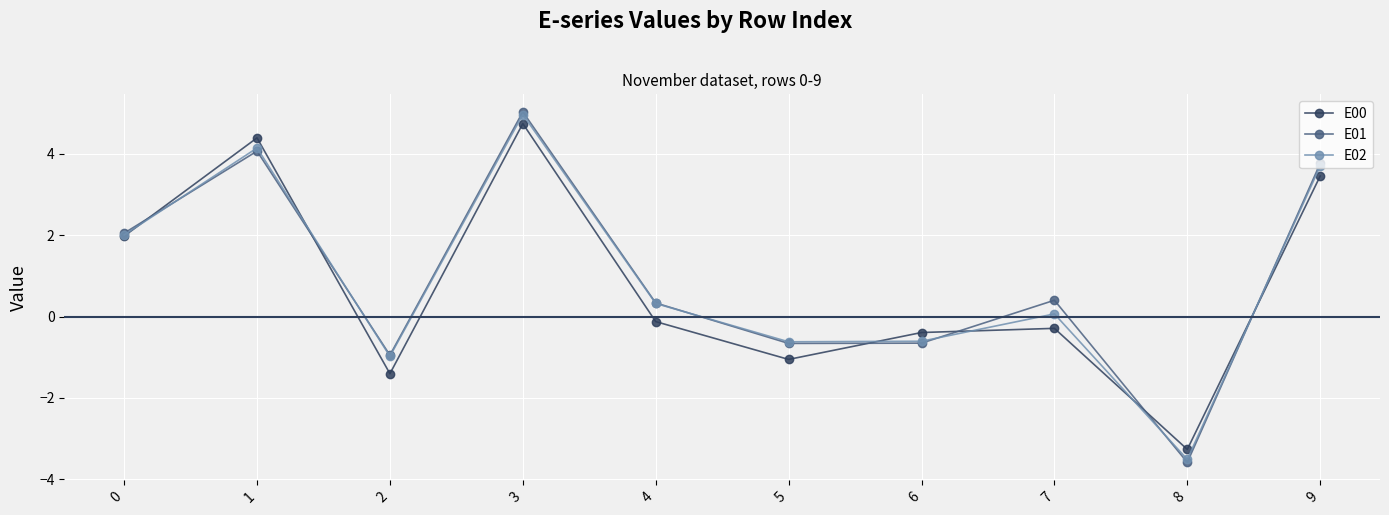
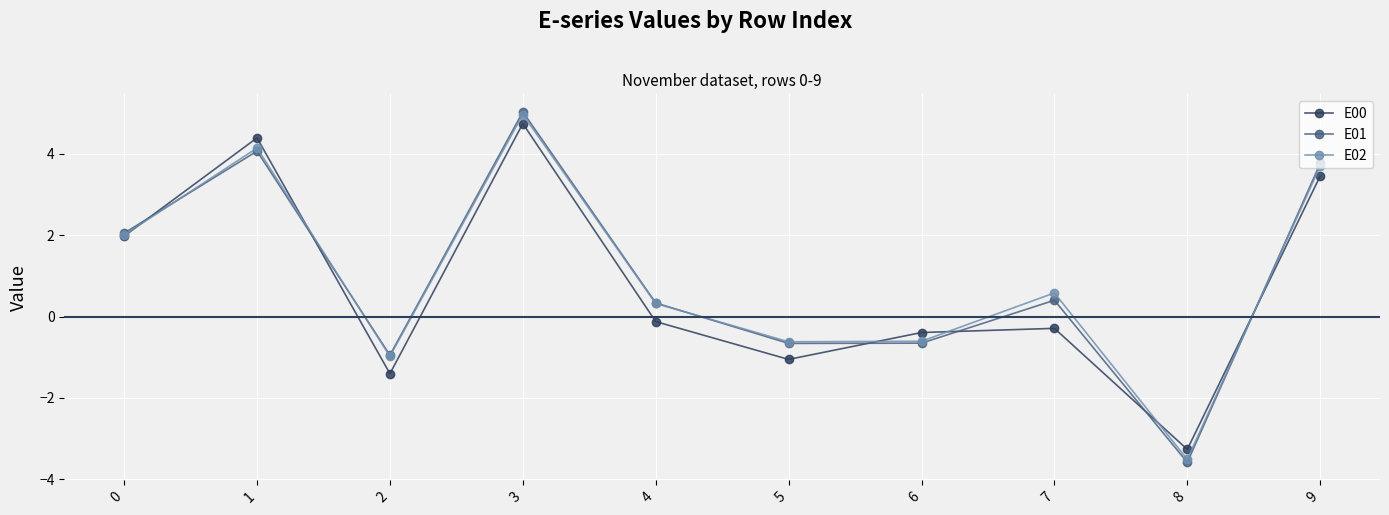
  {
    "E02": {
      "1": 4.1,
      "3": 5.0,
-     "7": 0.1,
+     "7": 0.6,
      "8": -3.5
    }
  }
